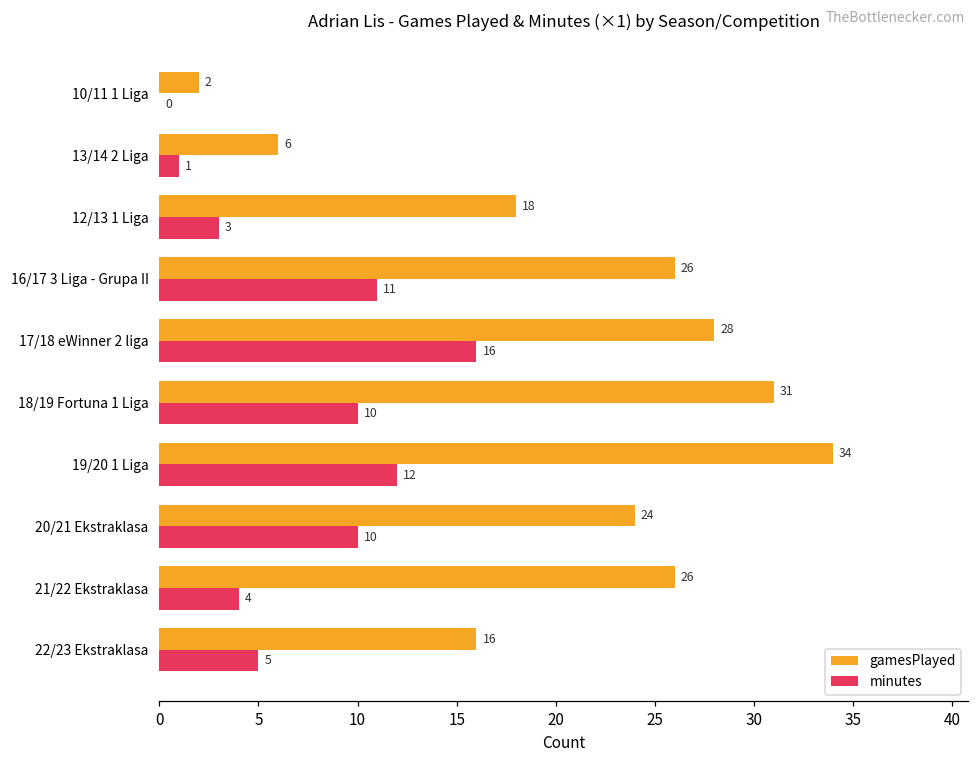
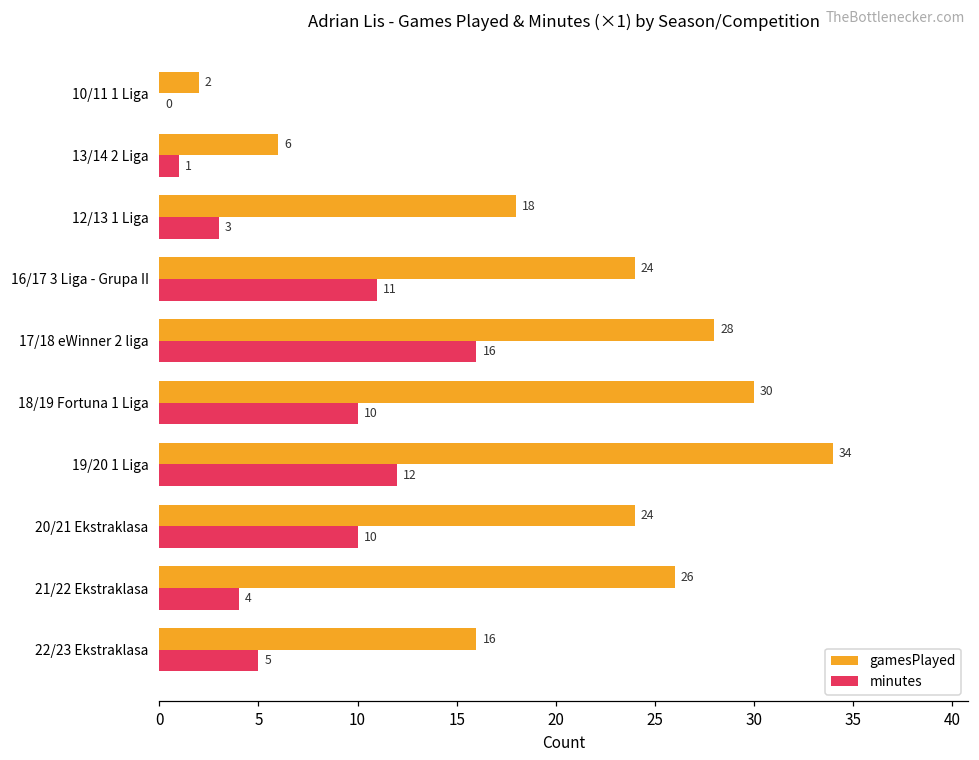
  {
    "gamesPlayed": {
      "10/11 1 Liga": 2,
      "13/14 2 Liga": 6,
      "12/13 1 Liga": 18,
-     "16/17 3 Liga - Grupa II": 26,
+     "16/17 3 Liga - Grupa II": 24,
      "17/18 eWinner 2 liga": 28,
-     "18/19 Fortuna 1 Liga": 31,
+     "18/19 Fortuna 1 Liga": 30,
      "19/20 1 Liga": 34,
      "20/21 Ekstraklasa": 24,
      "21/22 Ekstraklasa": 26,
      "22/23 Ekstraklasa": 16
    },
    "minutes": {
      "10/11 1 Liga": 0,
      "13/14 2 Liga": 1,
      "12/13 1 Liga": 3,
      "16/17 3 Liga - Grupa II": 11,
      "17/18 eWinner 2 liga": 16,
      "18/19 Fortuna 1 Liga": 10,
      "19/20 1 Liga": 12,
      "20/21 Ekstraklasa": 10,
      "21/22 Ekstraklasa": 4,
      "22/23 Ekstraklasa": 5
    }
  }
